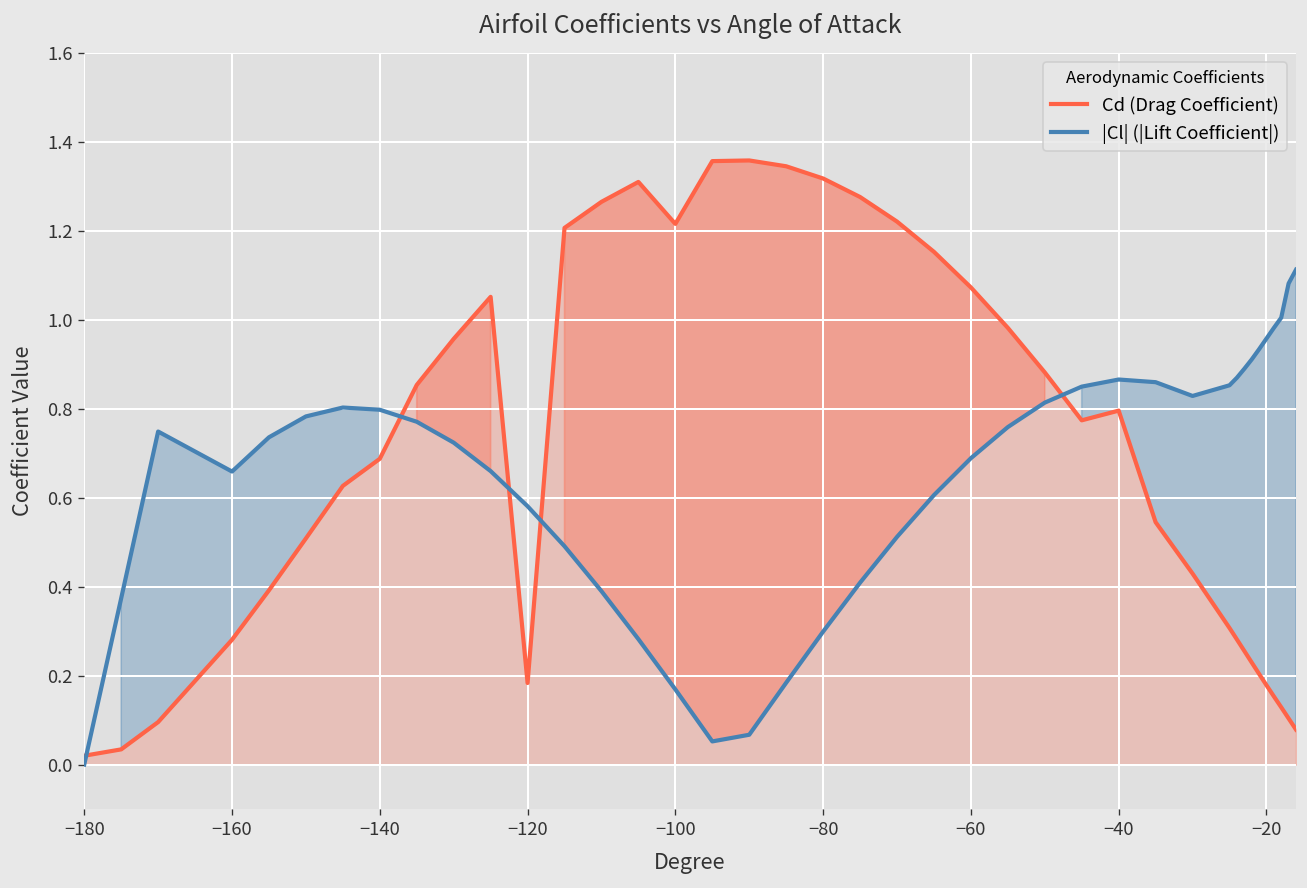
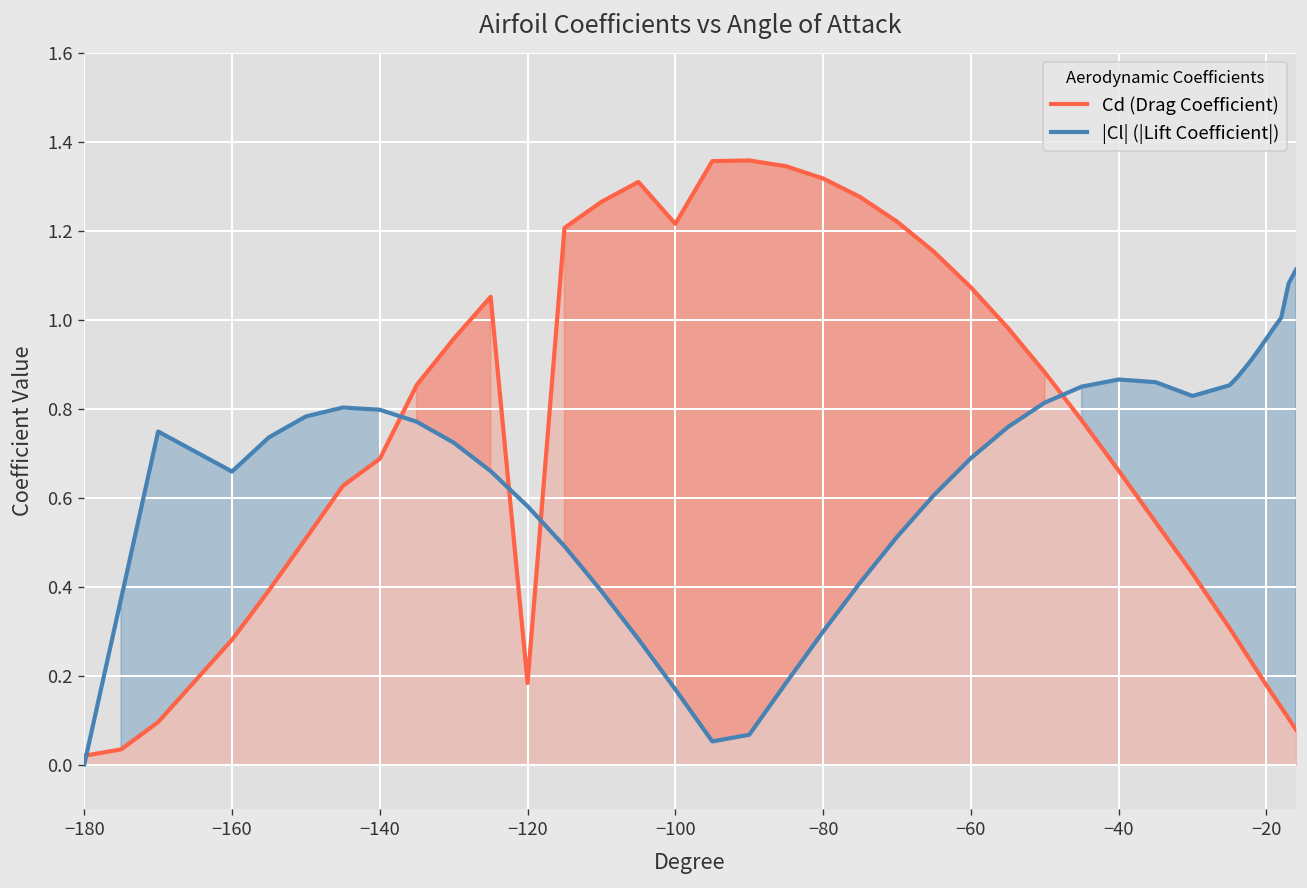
  {
    "Cd (Drag Coefficient)": {
      "−180": 0.02,
      "−160": 0.28,
      "−140": 0.69,
      "−120": 0.18,
      "−100": 1.22,
      "−80": 1.32,
      "−60": 1.07,
-     "−40": 0.80,
+     "−40": 0.66,
      "−20": 0.18
    },
    "|Cl| (|Lift Coefficient|)": {
      "−180": 0.00,
      "−160": 0.66,
      "−140": 0.80,
      "−120": 0.58,
      "−100": 0.17,
      "−80": 0.30,
      "−60": 0.69,
      "−40": 0.87,
      "−20": 0.96
    }
  }
